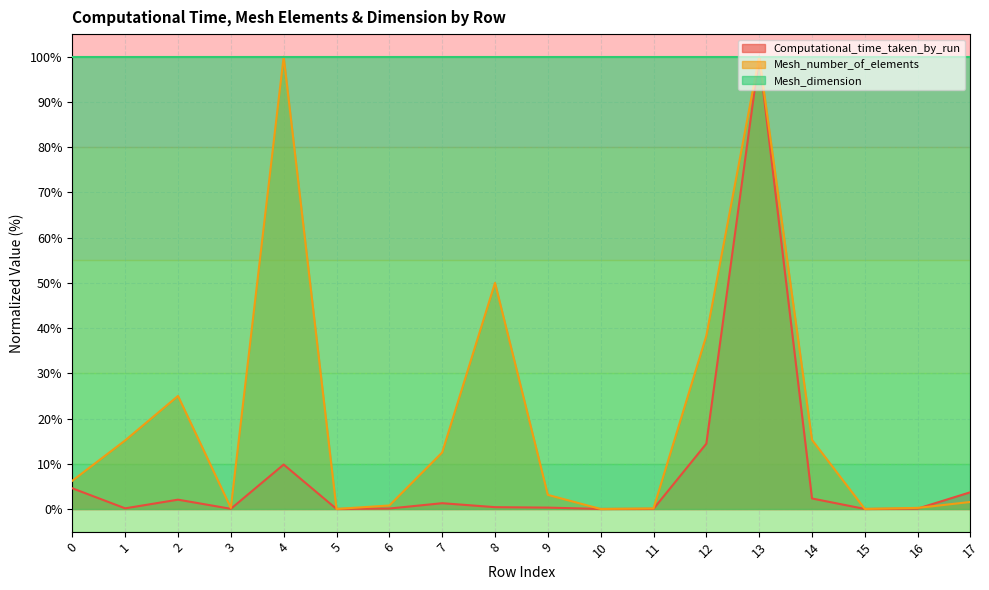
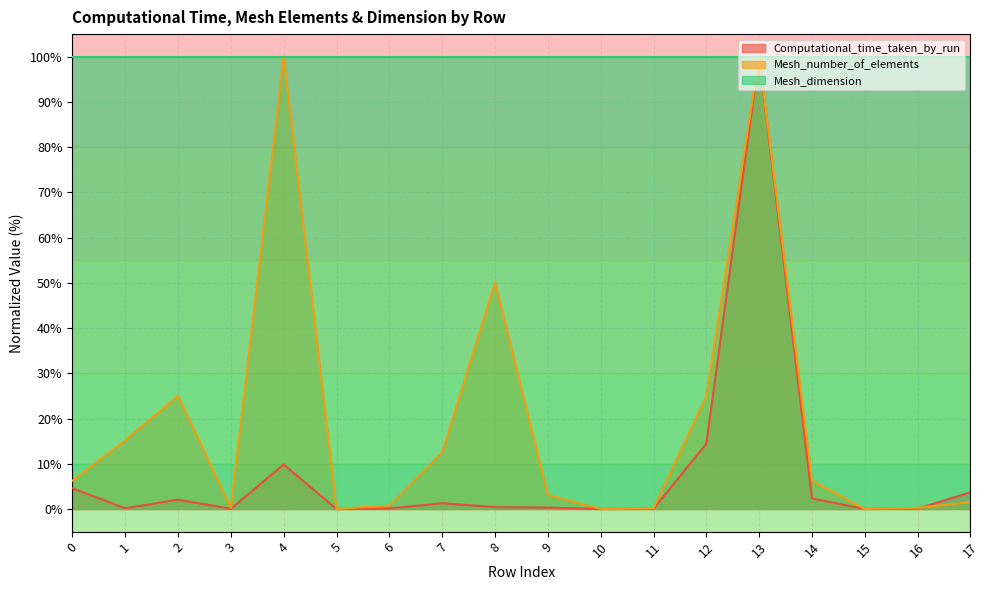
  {
    "Computational_time_taken_by_run": {
      "0": "5%",
      "1": "0%",
      "2": "2%",
      "4": "10%",
      "6": "0%",
      "7": "1%",
      "8": "0%",
      "9": "0%",
      "12": "14%",
      "14": "2%",
      "17": "4%"
    },
    "Mesh_number_of_elements": {
      "0": "6%",
      "1": "15%",
      "2": "25%",
      "6": "1%",
      "7": "13%",
      "8": "50%",
      "9": "3%",
-     "12": "38%",
-     "14": "15%",
+     "12": "25%",
+     "14": "6%",
      "17": "2%"
    },
    "Mesh_dimension": {
      "0": "100%",
      "1": "100%",
      "2": "100%",
      "3": "100%",
      "5": "100%",
      "6": "100%",
      "7": "100%",
      "8": "100%",
      "9": "100%",
      "10": "100%",
      "11": "100%",
      "12": "100%",
      "17": "100%"
    }
  }
